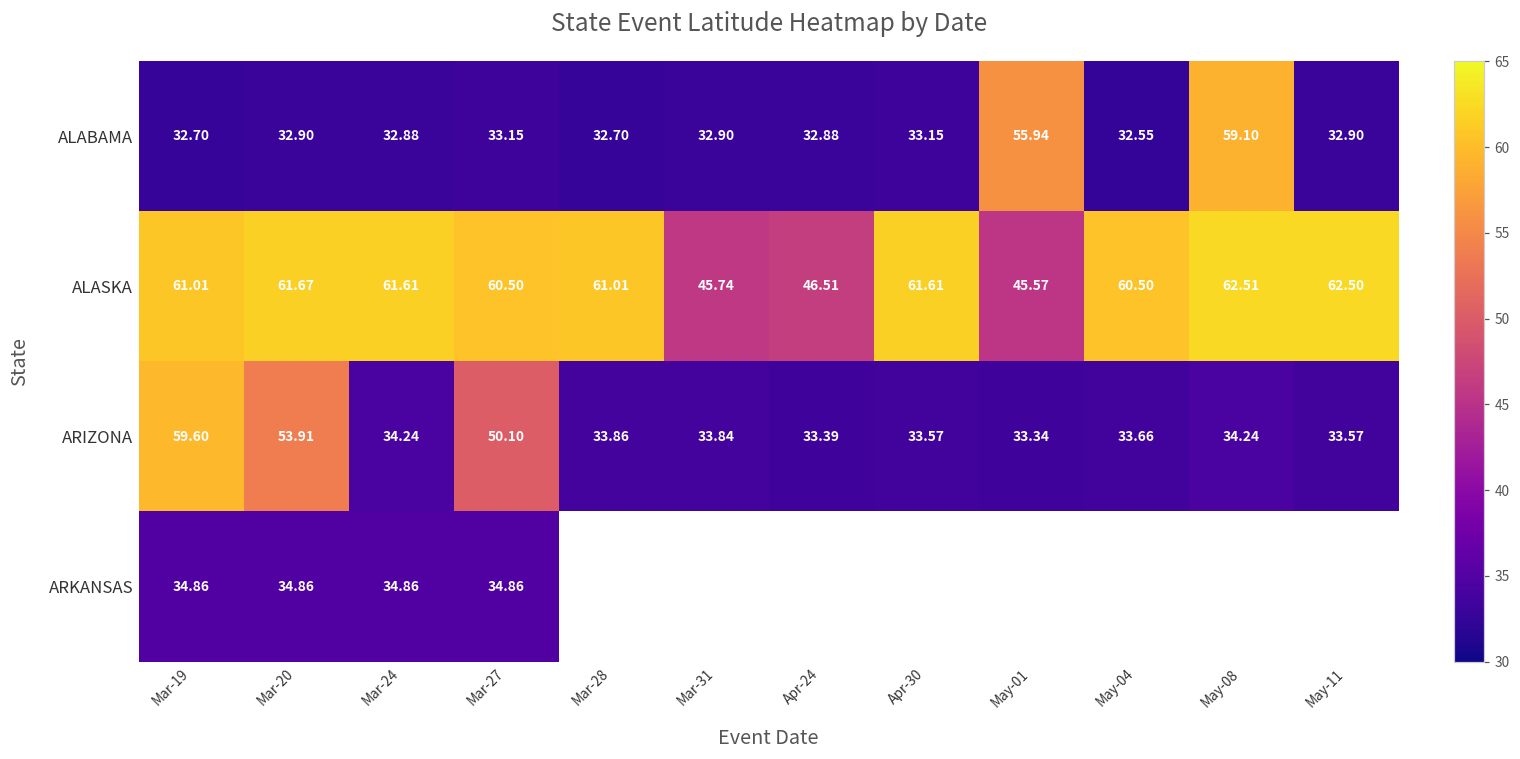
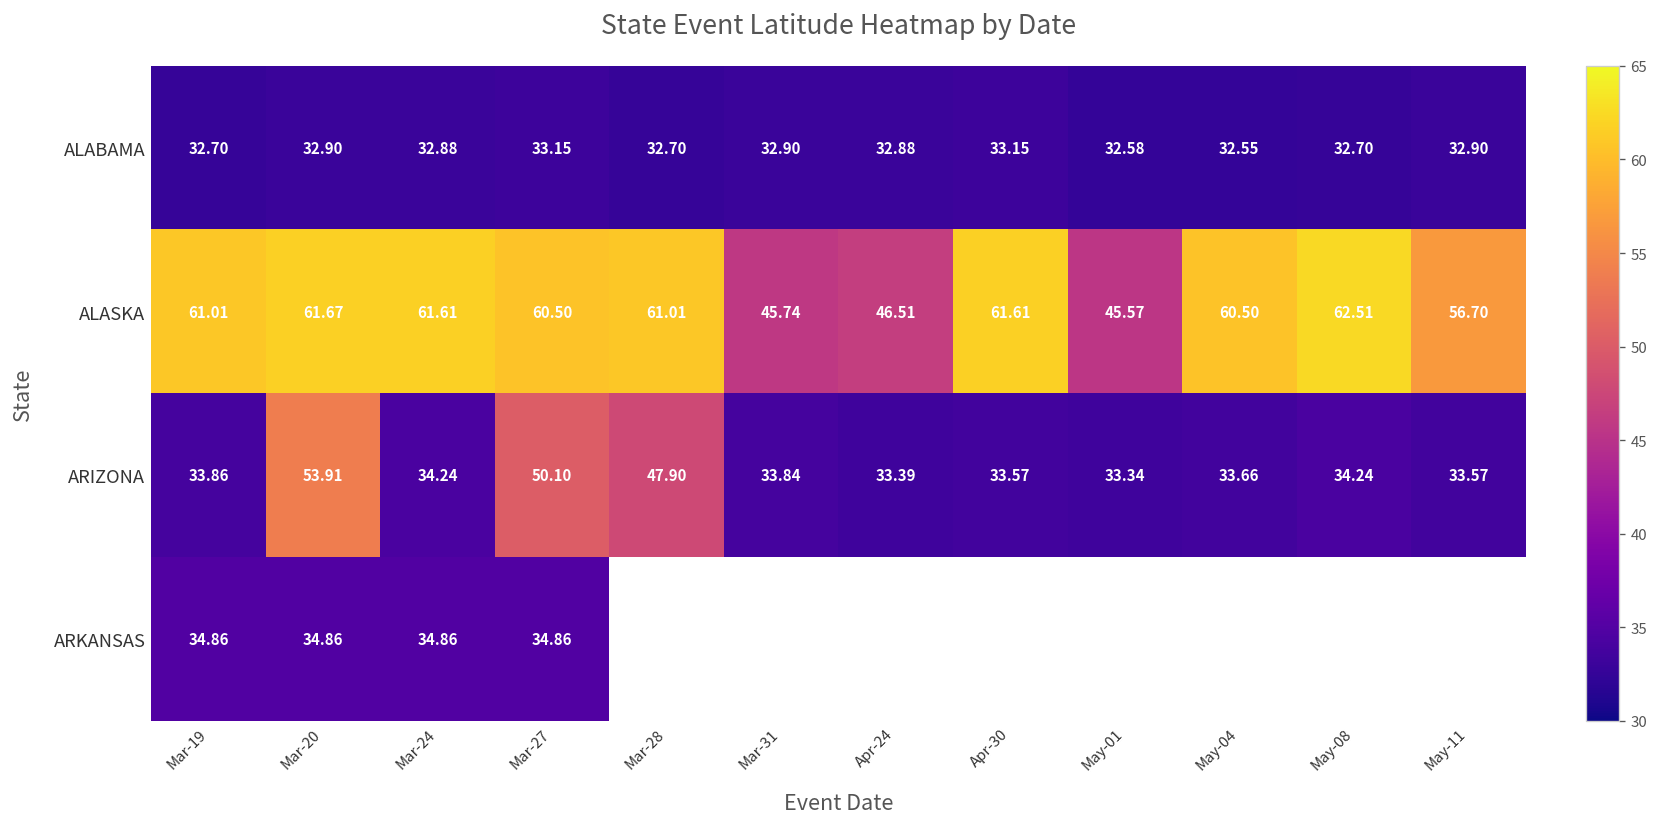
  {
    "ALABAMA": {
      "Mar-19": 32.70,
      "Mar-20": 32.90,
      "Mar-24": 32.88,
      "Mar-27": 33.15,
      "Mar-28": 32.70,
      "Mar-31": 32.90,
      "Apr-24": 32.88,
      "Apr-30": 33.15,
-     "May-01": 55.94,
+     "May-01": 32.58,
      "May-04": 32.55,
-     "May-08": 59.10,
+     "May-08": 32.70,
      "May-11": 32.90
    },
    "ALASKA": {
      "Mar-19": 61.01,
      "Mar-20": 61.67,
      "Mar-24": 61.61,
      "Mar-27": 60.50,
      "Mar-28": 61.01,
      "Mar-31": 45.74,
      "Apr-24": 46.51,
      "Apr-30": 61.61,
      "May-01": 45.57,
      "May-04": 60.50,
      "May-08": 62.51,
-     "May-11": 62.50
+     "May-11": 56.70
    },
    "ARIZONA": {
-     "Mar-19": 59.60,
+     "Mar-19": 33.86,
      "Mar-20": 53.91,
      "Mar-24": 34.24,
      "Mar-27": 50.10,
-     "Mar-28": 33.86,
+     "Mar-28": 47.90,
      "Mar-31": 33.84,
      "Apr-24": 33.39,
      "Apr-30": 33.57,
      "May-01": 33.34,
      "May-04": 33.66,
      "May-08": 34.24,
      "May-11": 33.57
    },
    "ARKANSAS": {
      "Mar-19": 34.86,
      "Mar-20": 34.86,
      "Mar-24": 34.86,
      "Mar-27": 34.86
    }
  }
